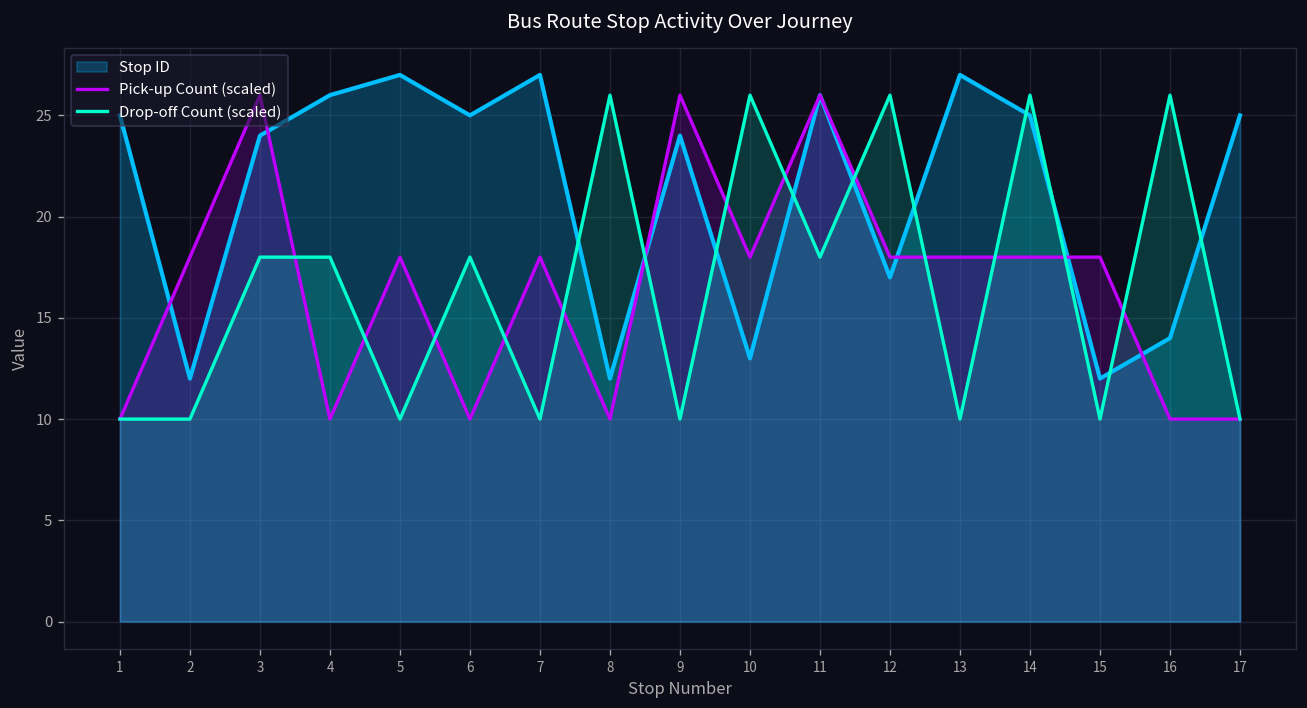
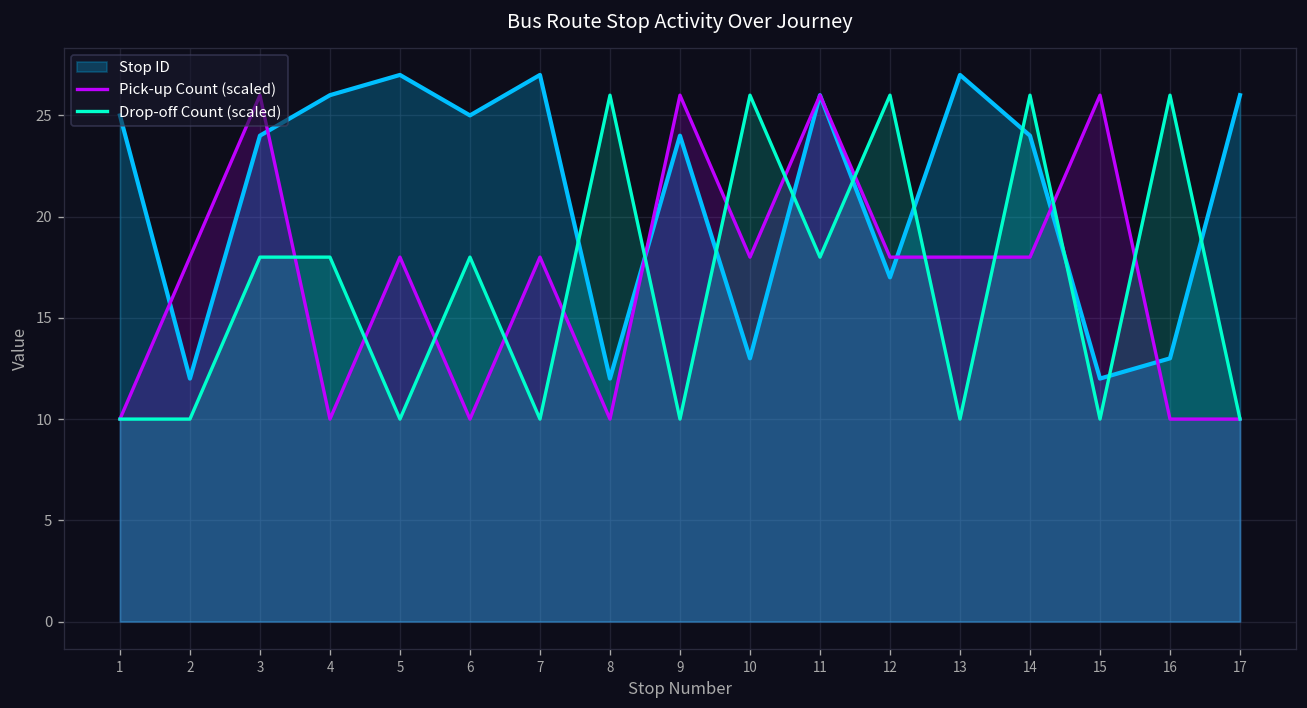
  {
    "Stop ID": {
      "2": 12,
      "3": 24,
      "4": 26,
      "5": 27,
      "6": 25,
      "7": 27,
      "8": 12,
      "9": 24,
      "10": 13,
      "12": 17,
      "13": 27,
-     "14": 25,
+     "14": 24,
      "15": 12,
-     "16": 14,
-     "17": 25
+     "16": 13,
+     "17": 26
    },
    "Pick-up Count (scaled)": {
      "2": 18.0,
      "4": 10.0,
      "5": 18.0,
      "6": 10.0,
      "7": 18.0,
      "8": 10.0,
      "9": 26.0,
      "10": 18.0,
      "12": 18.0,
      "13": 18.0,
      "14": 18.0,
-     "15": 18.0,
+     "15": 26.0,
      "16": 10.0
    },
    "Drop-off Count (scaled)": {
      "2": 10.0,
      "3": 18.0,
      "4": 18.0,
      "5": 10.0,
      "6": 18.0,
      "7": 10.0,
      "8": 26.0,
      "9": 10.0,
      "10": 26.0,
      "11": 18.0,
      "12": 26.0,
      "13": 10.0,
      "14": 26.0,
      "15": 10.0,
      "16": 26.0
    }
  }
